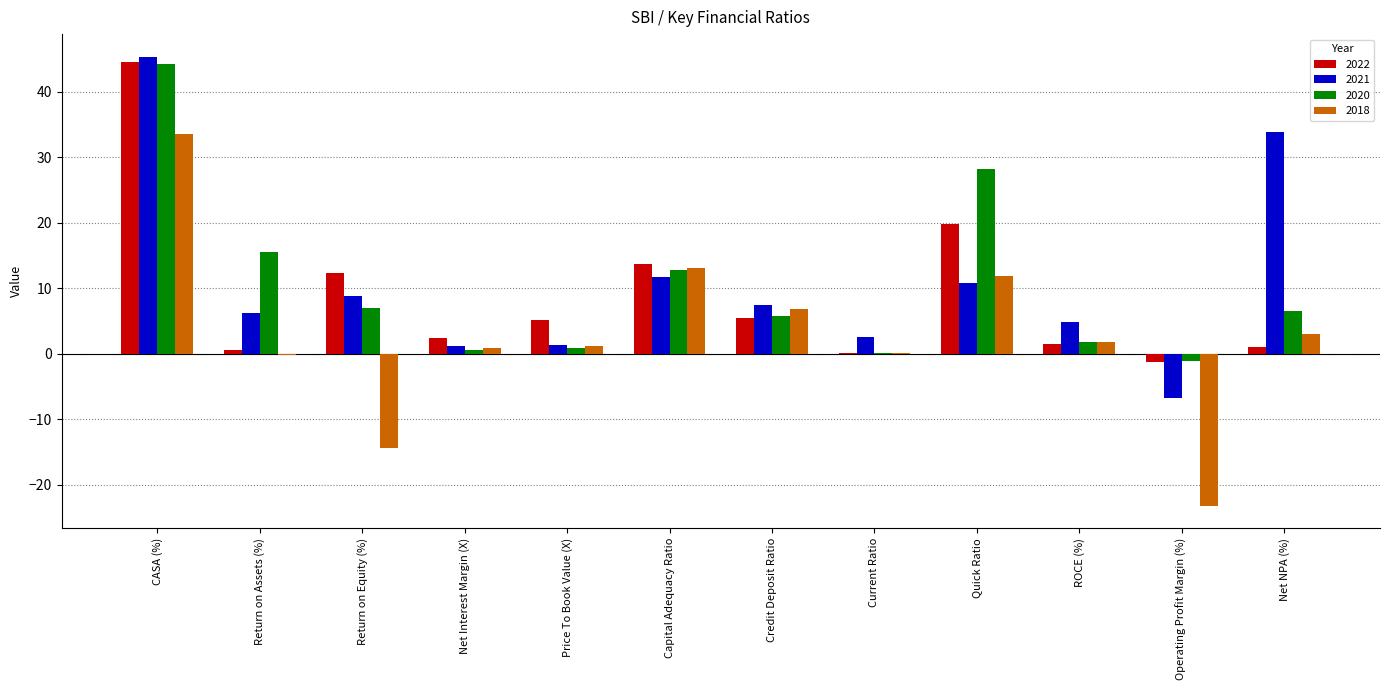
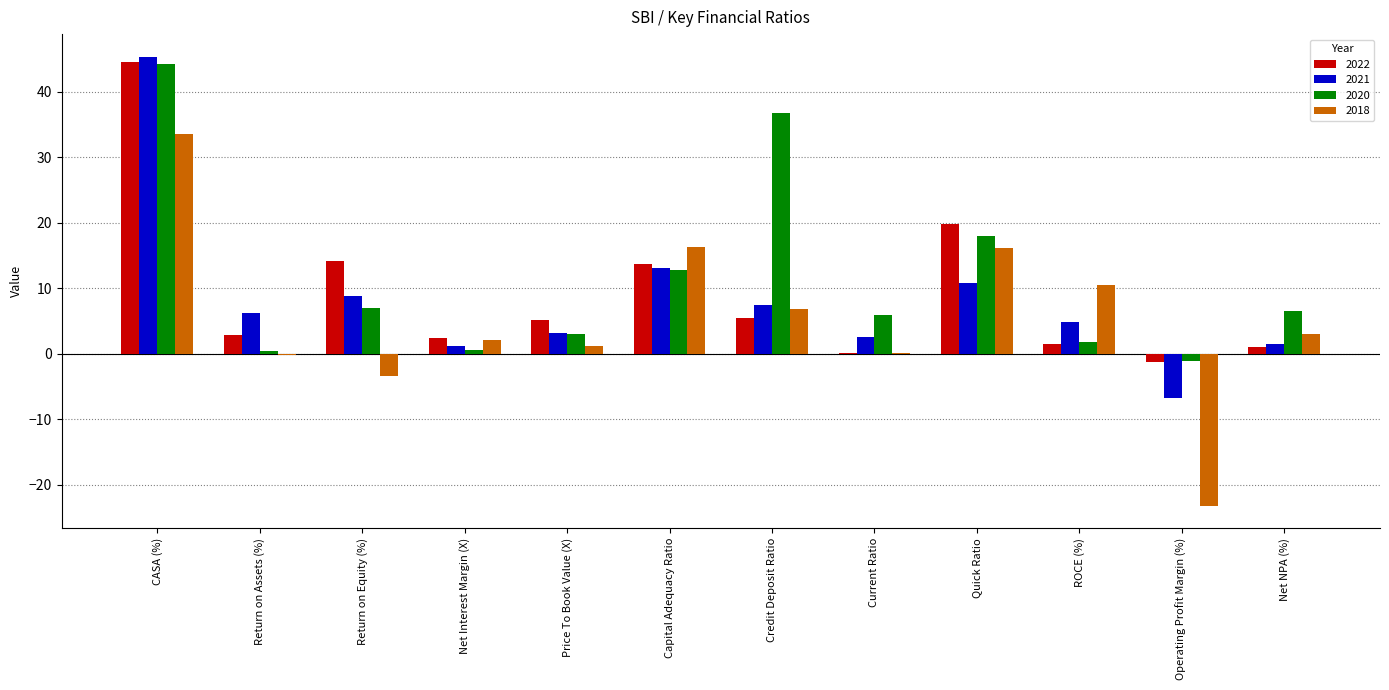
  {
    "2022": {
      "CASA (%)": 45,
-     "Return on Assets (%)": 1,
-     "Return on Equity (%)": 12,
+     "Return on Assets (%)": 3,
+     "Return on Equity (%)": 14,
      "Net Interest Margin (X)": 2,
      "Price To Book Value (X)": 5,
      "Capital Adequacy Ratio": 14,
      "Credit Deposit Ratio": 5,
      "Quick Ratio": 20,
      "ROCE (%)": 1,
      "Operating Profit Margin (%)": -1,
      "Net NPA (%)": 1
    },
    "2021": {
      "CASA (%)": 45,
      "Return on Assets (%)": 6,
      "Return on Equity (%)": 9,
      "Net Interest Margin (X)": 1,
-     "Price To Book Value (X)": 1,
-     "Capital Adequacy Ratio": 12,
+     "Price To Book Value (X)": 3,
+     "Capital Adequacy Ratio": 13,
      "Credit Deposit Ratio": 7,
      "Current Ratio": 3,
      "Quick Ratio": 11,
      "ROCE (%)": 5,
      "Operating Profit Margin (%)": -7,
-     "Net NPA (%)": 34
+     "Net NPA (%)": 2
    },
    "2020": {
      "CASA (%)": 44,
-     "Return on Assets (%)": 15,
+     "Return on Assets (%)": 0,
      "Return on Equity (%)": 7,
      "Net Interest Margin (X)": 1,
-     "Price To Book Value (X)": 1,
+     "Price To Book Value (X)": 3,
      "Capital Adequacy Ratio": 13,
-     "Credit Deposit Ratio": 6,
-     "Current Ratio": 0,
-     "Quick Ratio": 28,
+     "Credit Deposit Ratio": 37,
+     "Current Ratio": 6,
+     "Quick Ratio": 18,
      "ROCE (%)": 2,
      "Operating Profit Margin (%)": -1,
      "Net NPA (%)": 6
    },
    "2018": {
      "CASA (%)": 34,
-     "Return on Equity (%)": -14,
-     "Net Interest Margin (X)": 1,
+     "Return on Equity (%)": -3,
+     "Net Interest Margin (X)": 2,
      "Price To Book Value (X)": 1,
-     "Capital Adequacy Ratio": 13,
+     "Capital Adequacy Ratio": 16,
      "Credit Deposit Ratio": 7,
-     "Quick Ratio": 12,
-     "ROCE (%)": 2,
+     "Quick Ratio": 16,
+     "ROCE (%)": 10,
      "Operating Profit Margin (%)": -23,
      "Net NPA (%)": 3
    }
  }
